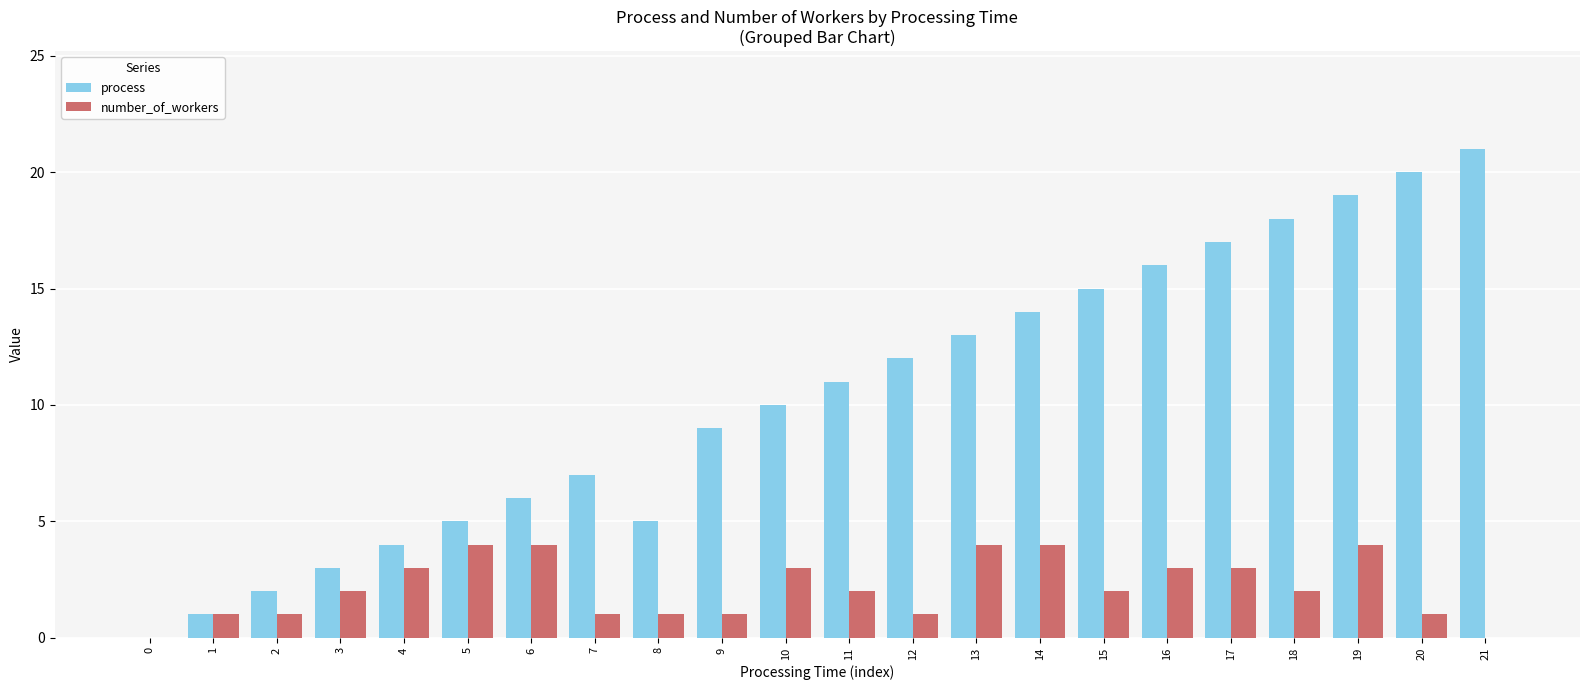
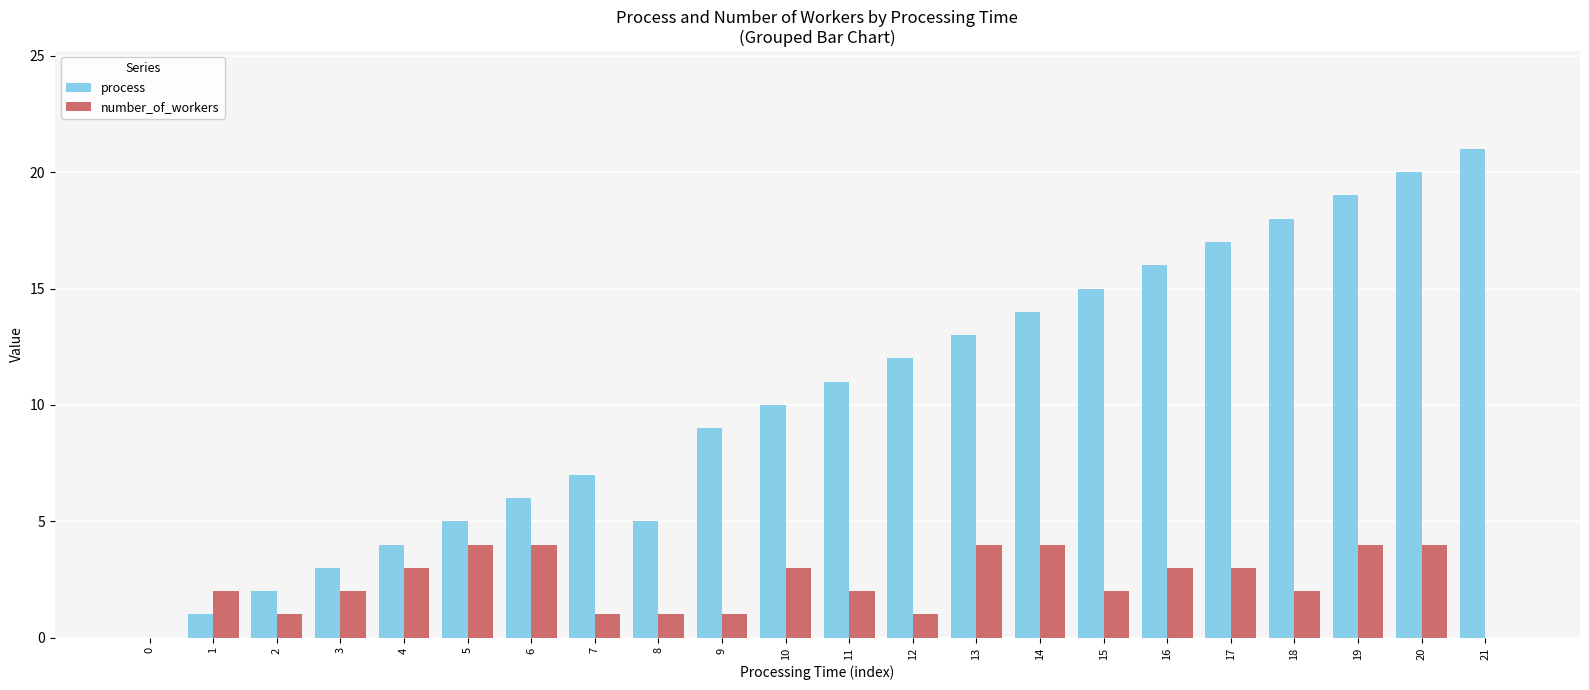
  {
    "process": {
      "0": 0,
      "1": 1,
      "2": 2,
      "3": 3,
      "4": 4,
      "5": 5,
      "6": 6,
      "7": 7,
      "8": 5,
      "9": 9,
      "10": 10,
      "11": 11,
      "12": 12,
      "13": 13,
      "14": 14,
      "15": 15,
      "16": 16,
      "17": 17,
      "18": 18,
      "19": 19,
      "20": 20,
      "21": 21
    },
    "number_of_workers": {
      "0": 0,
-     "1": 1,
+     "1": 2,
      "2": 1,
      "3": 2,
      "4": 3,
      "5": 4,
      "6": 4,
      "7": 1,
      "8": 1,
      "9": 1,
      "10": 3,
      "11": 2,
      "12": 1,
      "13": 4,
      "14": 4,
      "15": 2,
      "16": 3,
      "17": 3,
      "18": 2,
      "19": 4,
-     "20": 1,
+     "20": 4,
      "21": 0
    }
  }
